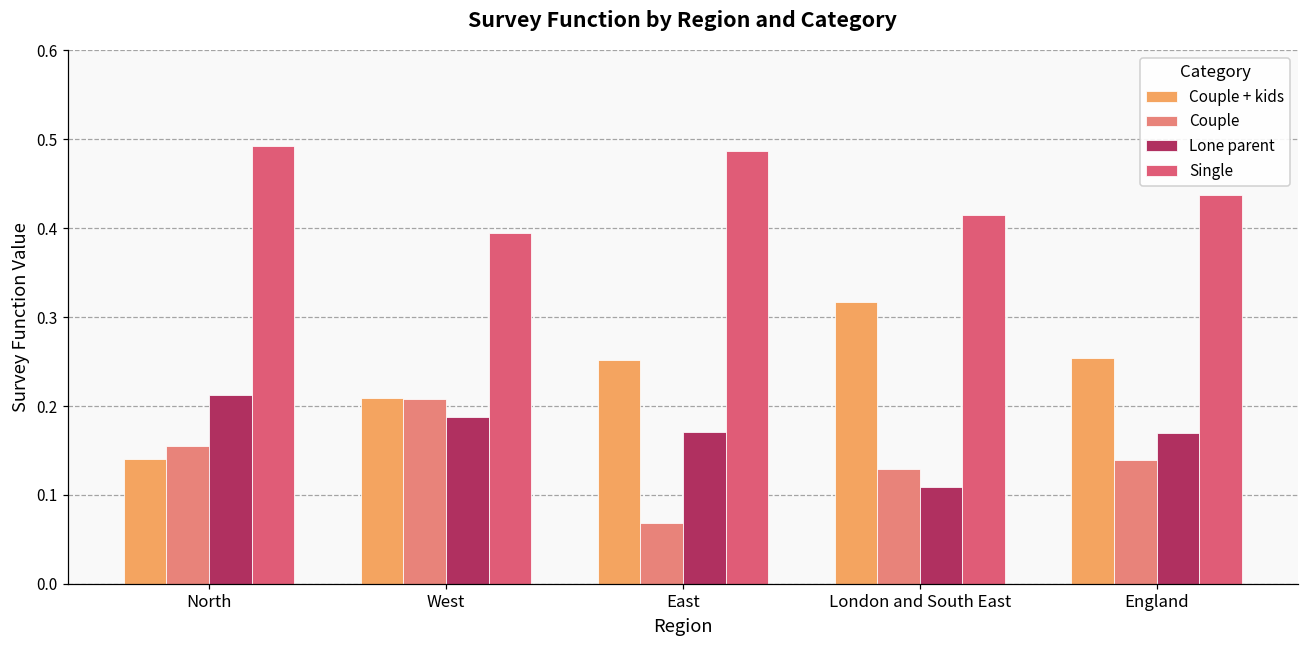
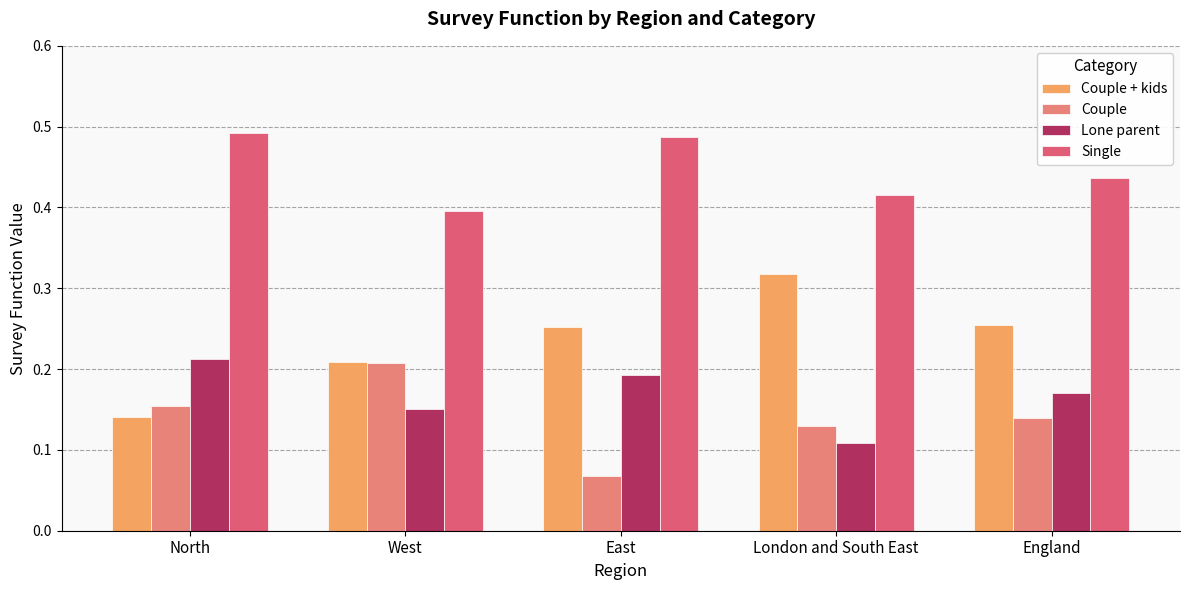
  {
    "Lone parent": {
      "North": 0.21,
-     "West": 0.19,
-     "East": 0.17,
+     "West": 0.15,
+     "East": 0.19,
      "London and South East": 0.11,
      "England": 0.17
    }
  }
